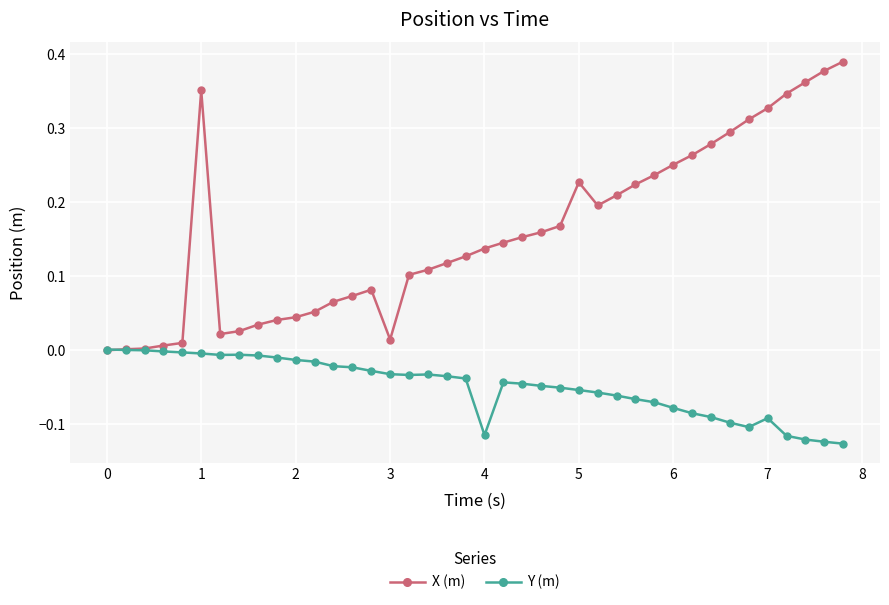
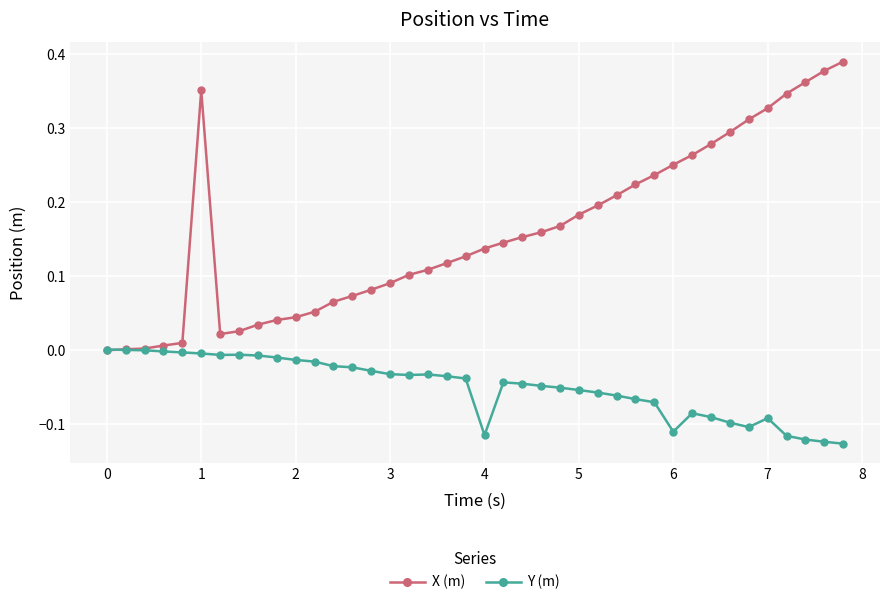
  {
    "X (m)": {
      "1": 0.35,
      "2": 0.04,
-     "3": 0.01,
+     "3": 0.09,
      "4": 0.14,
-     "5": 0.23,
+     "5": 0.18,
      "6": 0.25,
      "7": 0.33
    },
    "Y (m)": {
      "1": 0.00,
      "2": -0.01,
      "3": -0.03,
      "4": -0.12,
      "5": -0.05,
-     "6": -0.08,
+     "6": -0.11,
      "7": -0.09
    }
  }
